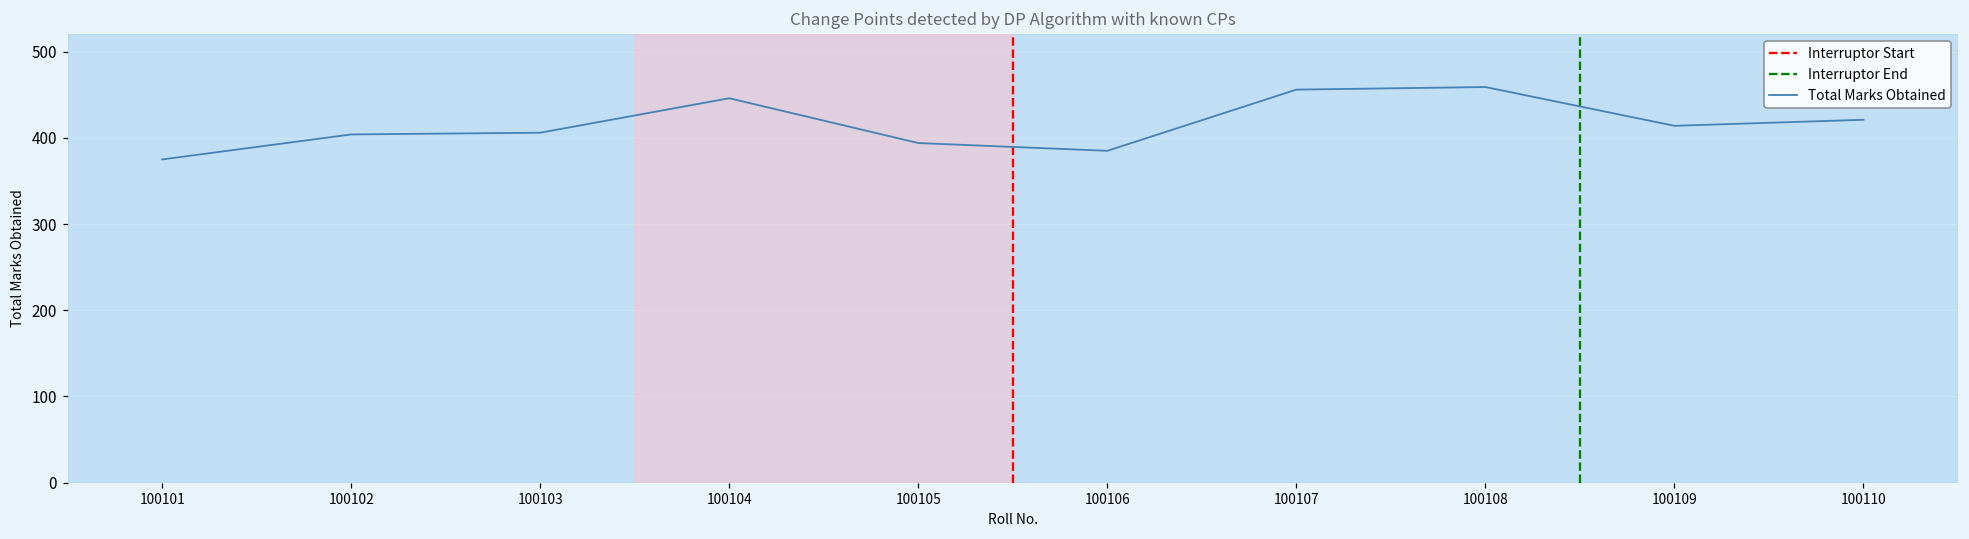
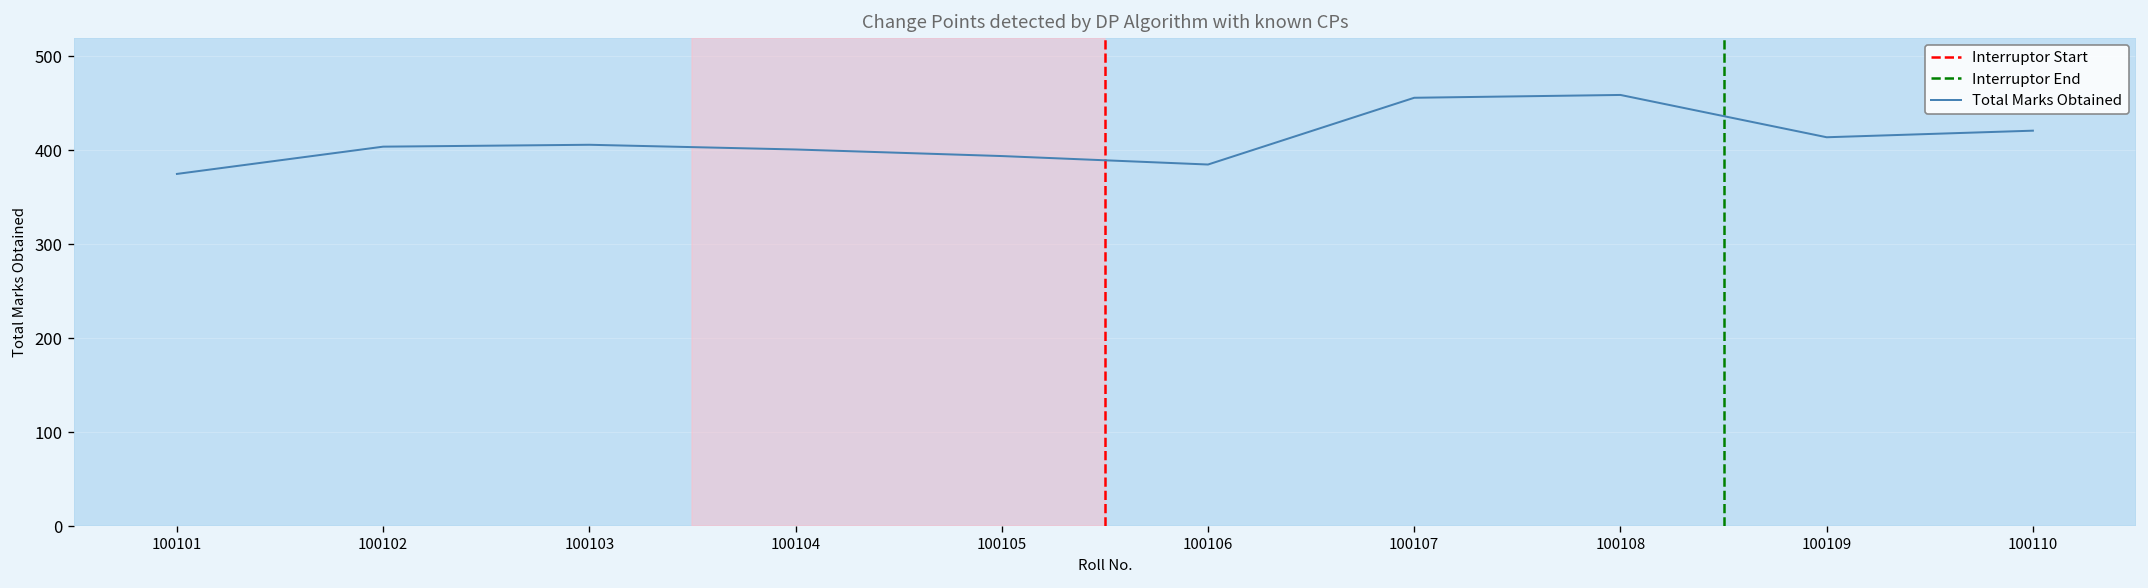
  {
    "100101": 380,
    "100102": 400,
    "100103": 410,
-   "100104": 450,
+   "100104": 400,
    "100105": 390,
    "100106": 390,
    "100107": 460,
    "100108": 460,
    "100109": 410,
    "100110": 420
  }
